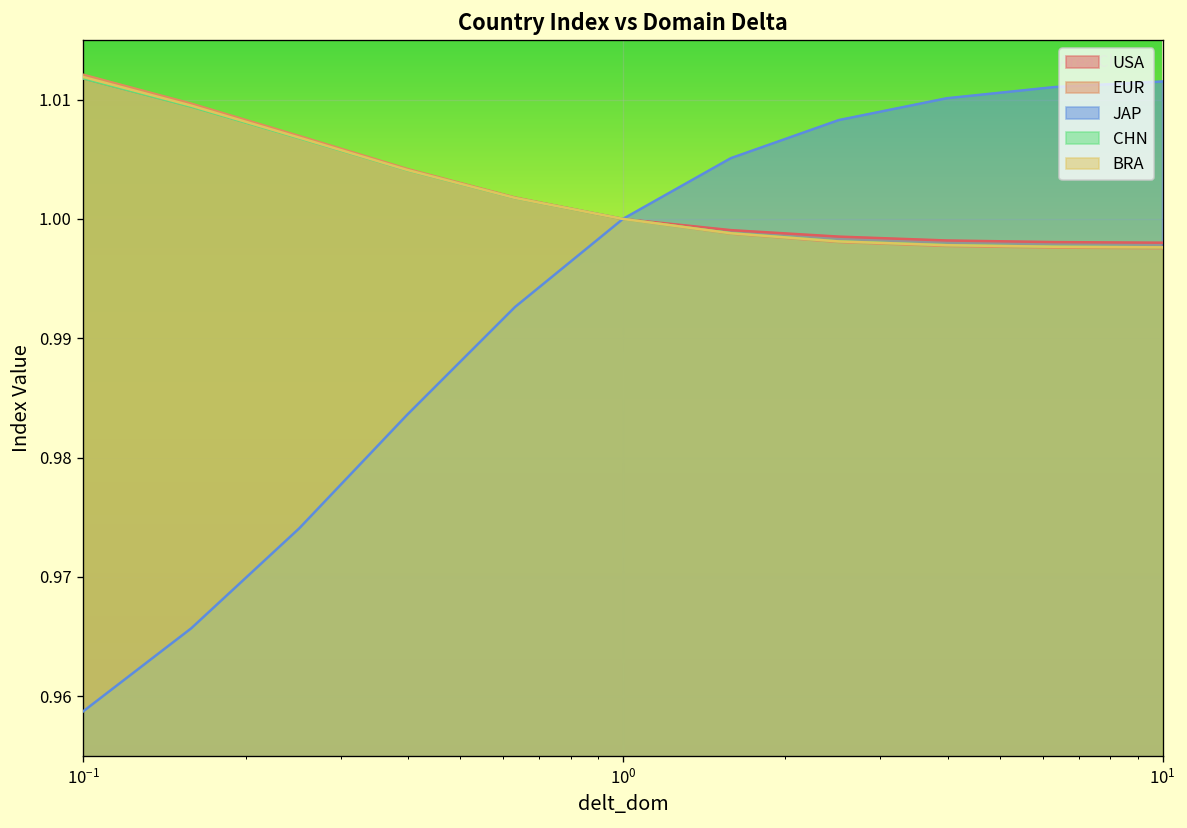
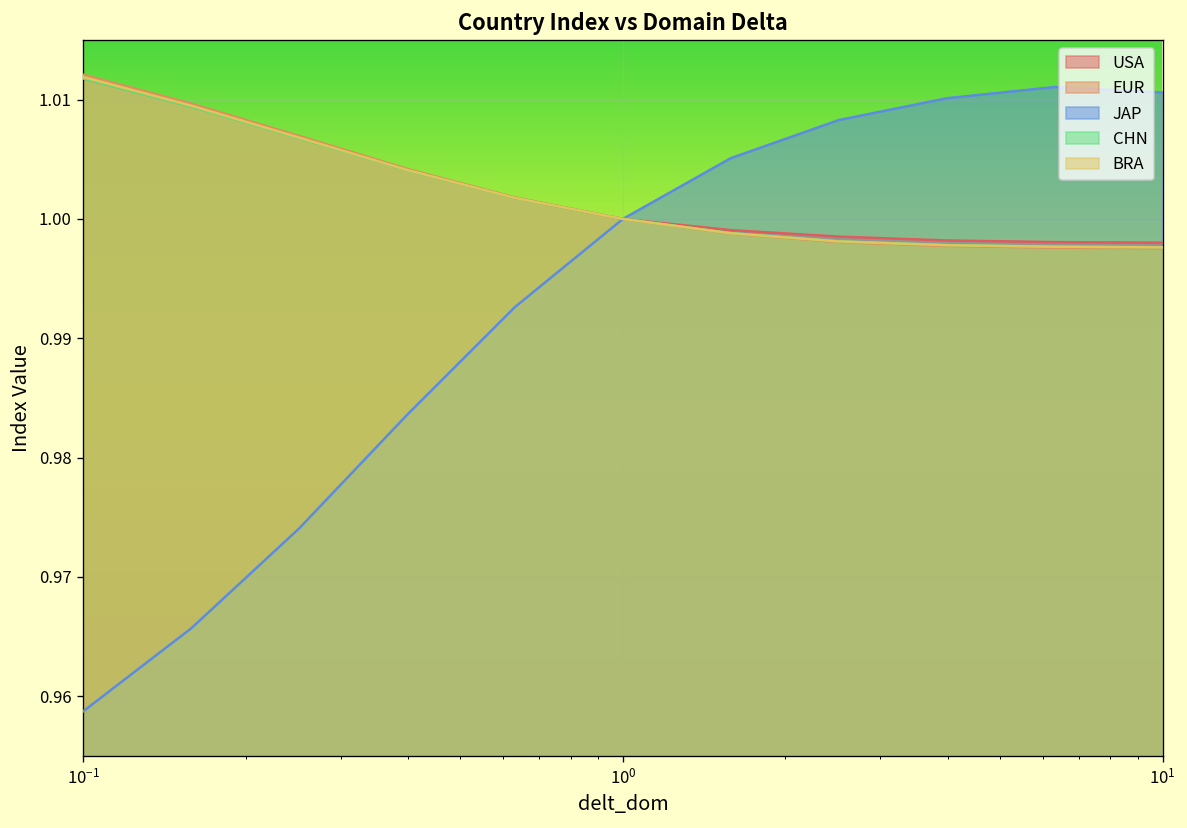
  {
    "JAP": {
      "10^-1": 0.959,
-     "10^1": 1.012
+     "10^1": 1.011
    }
  }
